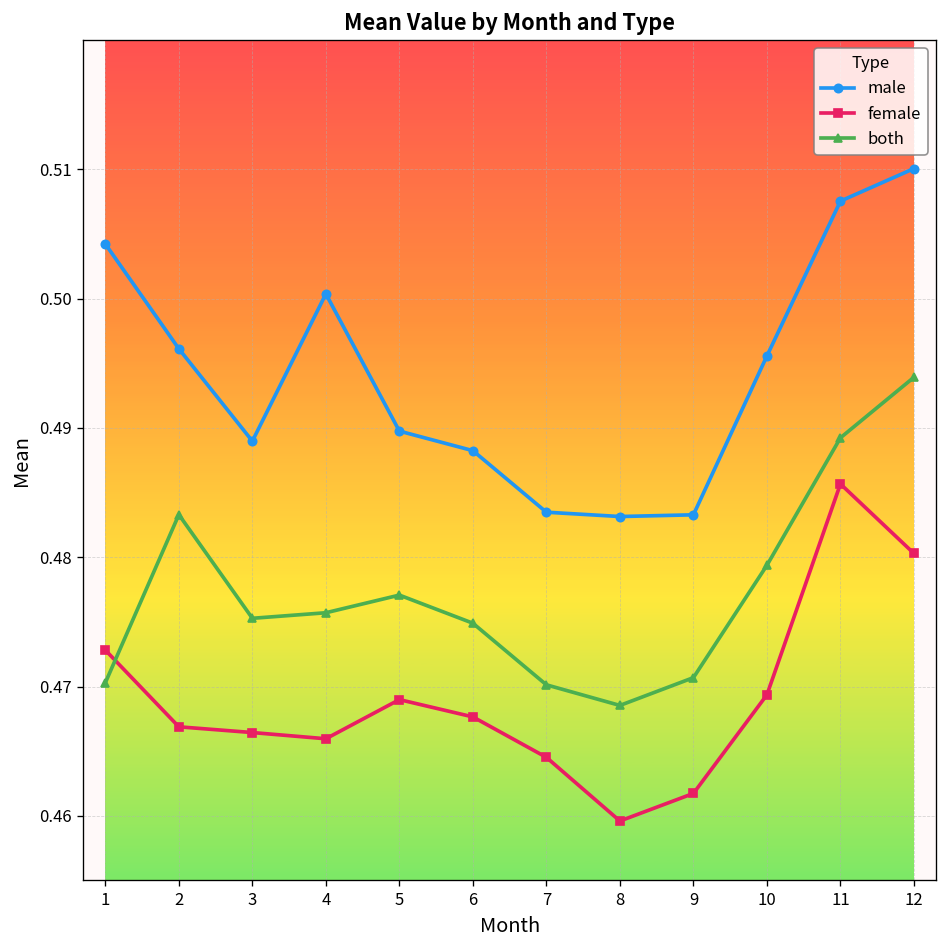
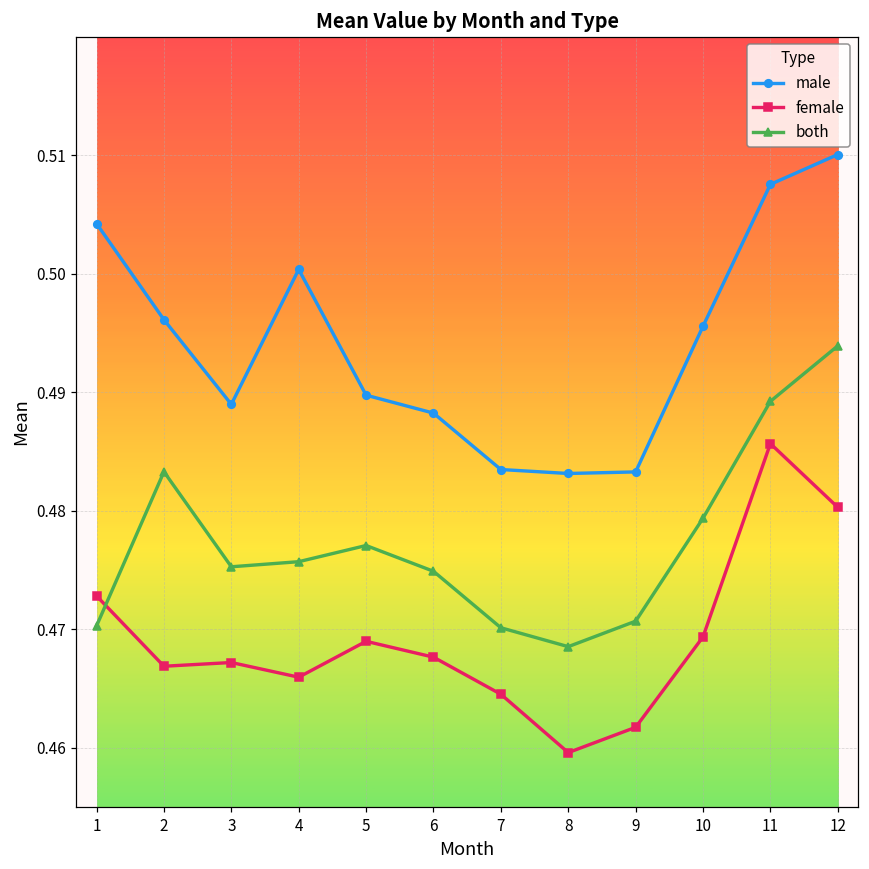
  {
    "male": {
      "1": 0.5042,
      "2": 0.4961,
      "3": 0.4890,
      "4": 0.5004,
      "5": 0.4898,
      "6": 0.4882,
      "7": 0.4835,
      "8": 0.4831,
      "9": 0.4833,
      "10": 0.4956,
      "11": 0.5075,
      "12": 0.5101
    },
    "female": {
      "1": 0.4728,
      "2": 0.4669,
-     "3": 0.4664,
+     "3": 0.4672,
      "4": 0.4660,
      "5": 0.4690,
      "6": 0.4676,
      "7": 0.4645,
      "8": 0.4596,
      "9": 0.4617,
      "10": 0.4694,
      "11": 0.4857,
      "12": 0.4803
    },
    "both": {
      "1": 0.4703,
      "2": 0.4833,
      "3": 0.4753,
      "4": 0.4757,
      "5": 0.4771,
      "6": 0.4749,
      "7": 0.4701,
      "8": 0.4685,
      "9": 0.4707,
      "10": 0.4794,
      "11": 0.4892,
      "12": 0.4939
    }
  }
